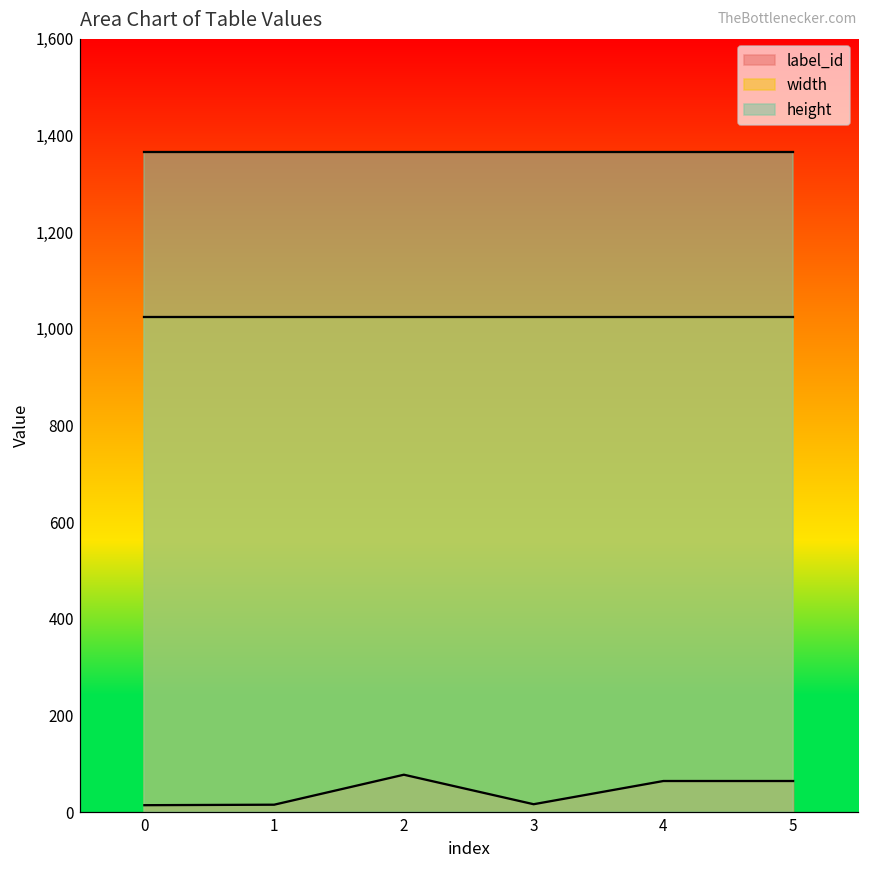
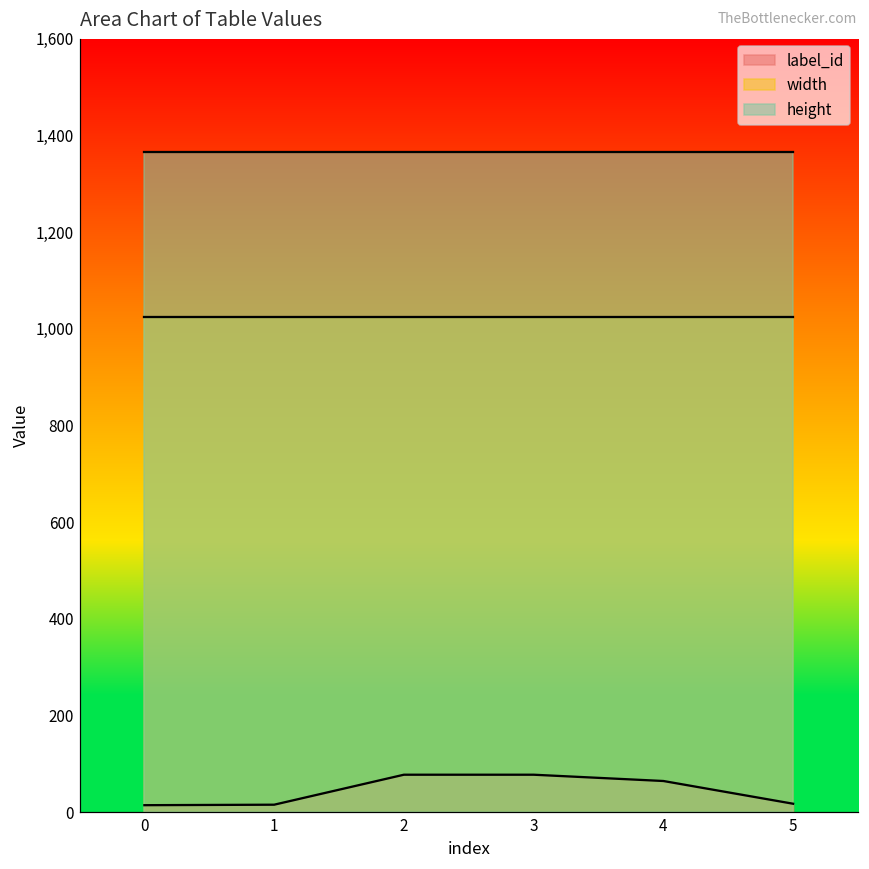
  {
    "label_id": {
      "0": "20",
      "1": "20",
      "2": "80",
-     "3": "20",
+     "3": "80",
      "4": "70",
-     "5": "70"
+     "5": "20"
    },
    "width": {
      "0": "1,020",
      "1": "1,020",
      "2": "1,020",
      "3": "1,020",
      "4": "1,020",
      "5": "1,020"
    },
    "height": {
      "0": "1,370",
      "1": "1,370",
      "2": "1,370",
      "3": "1,370",
      "4": "1,370",
      "5": "1,370"
    }
  }
